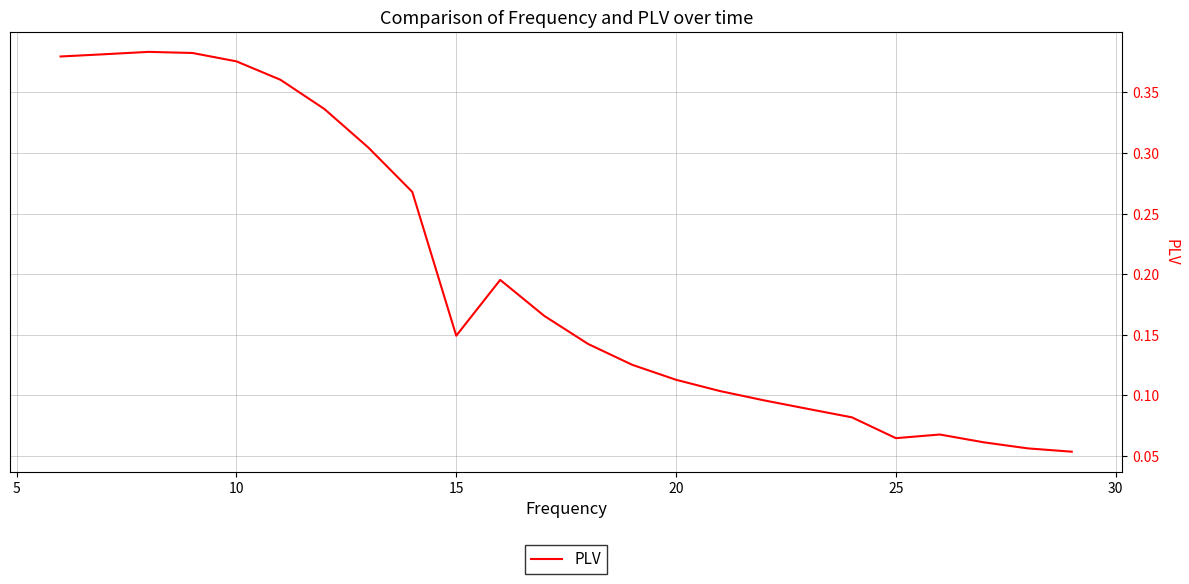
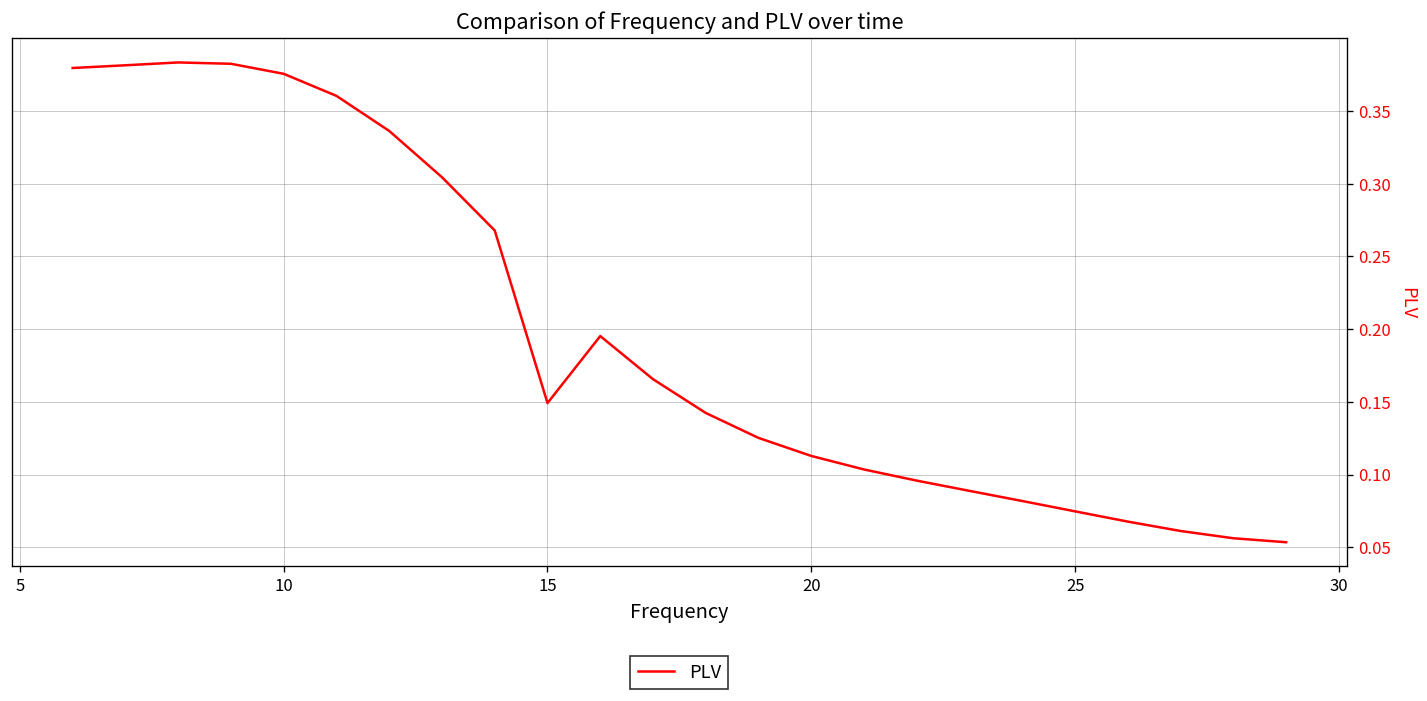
  {
    "10": 0.376,
    "15": 0.149,
    "20": 0.113,
-   "25": 0.065
+   "25": 0.075
  }
